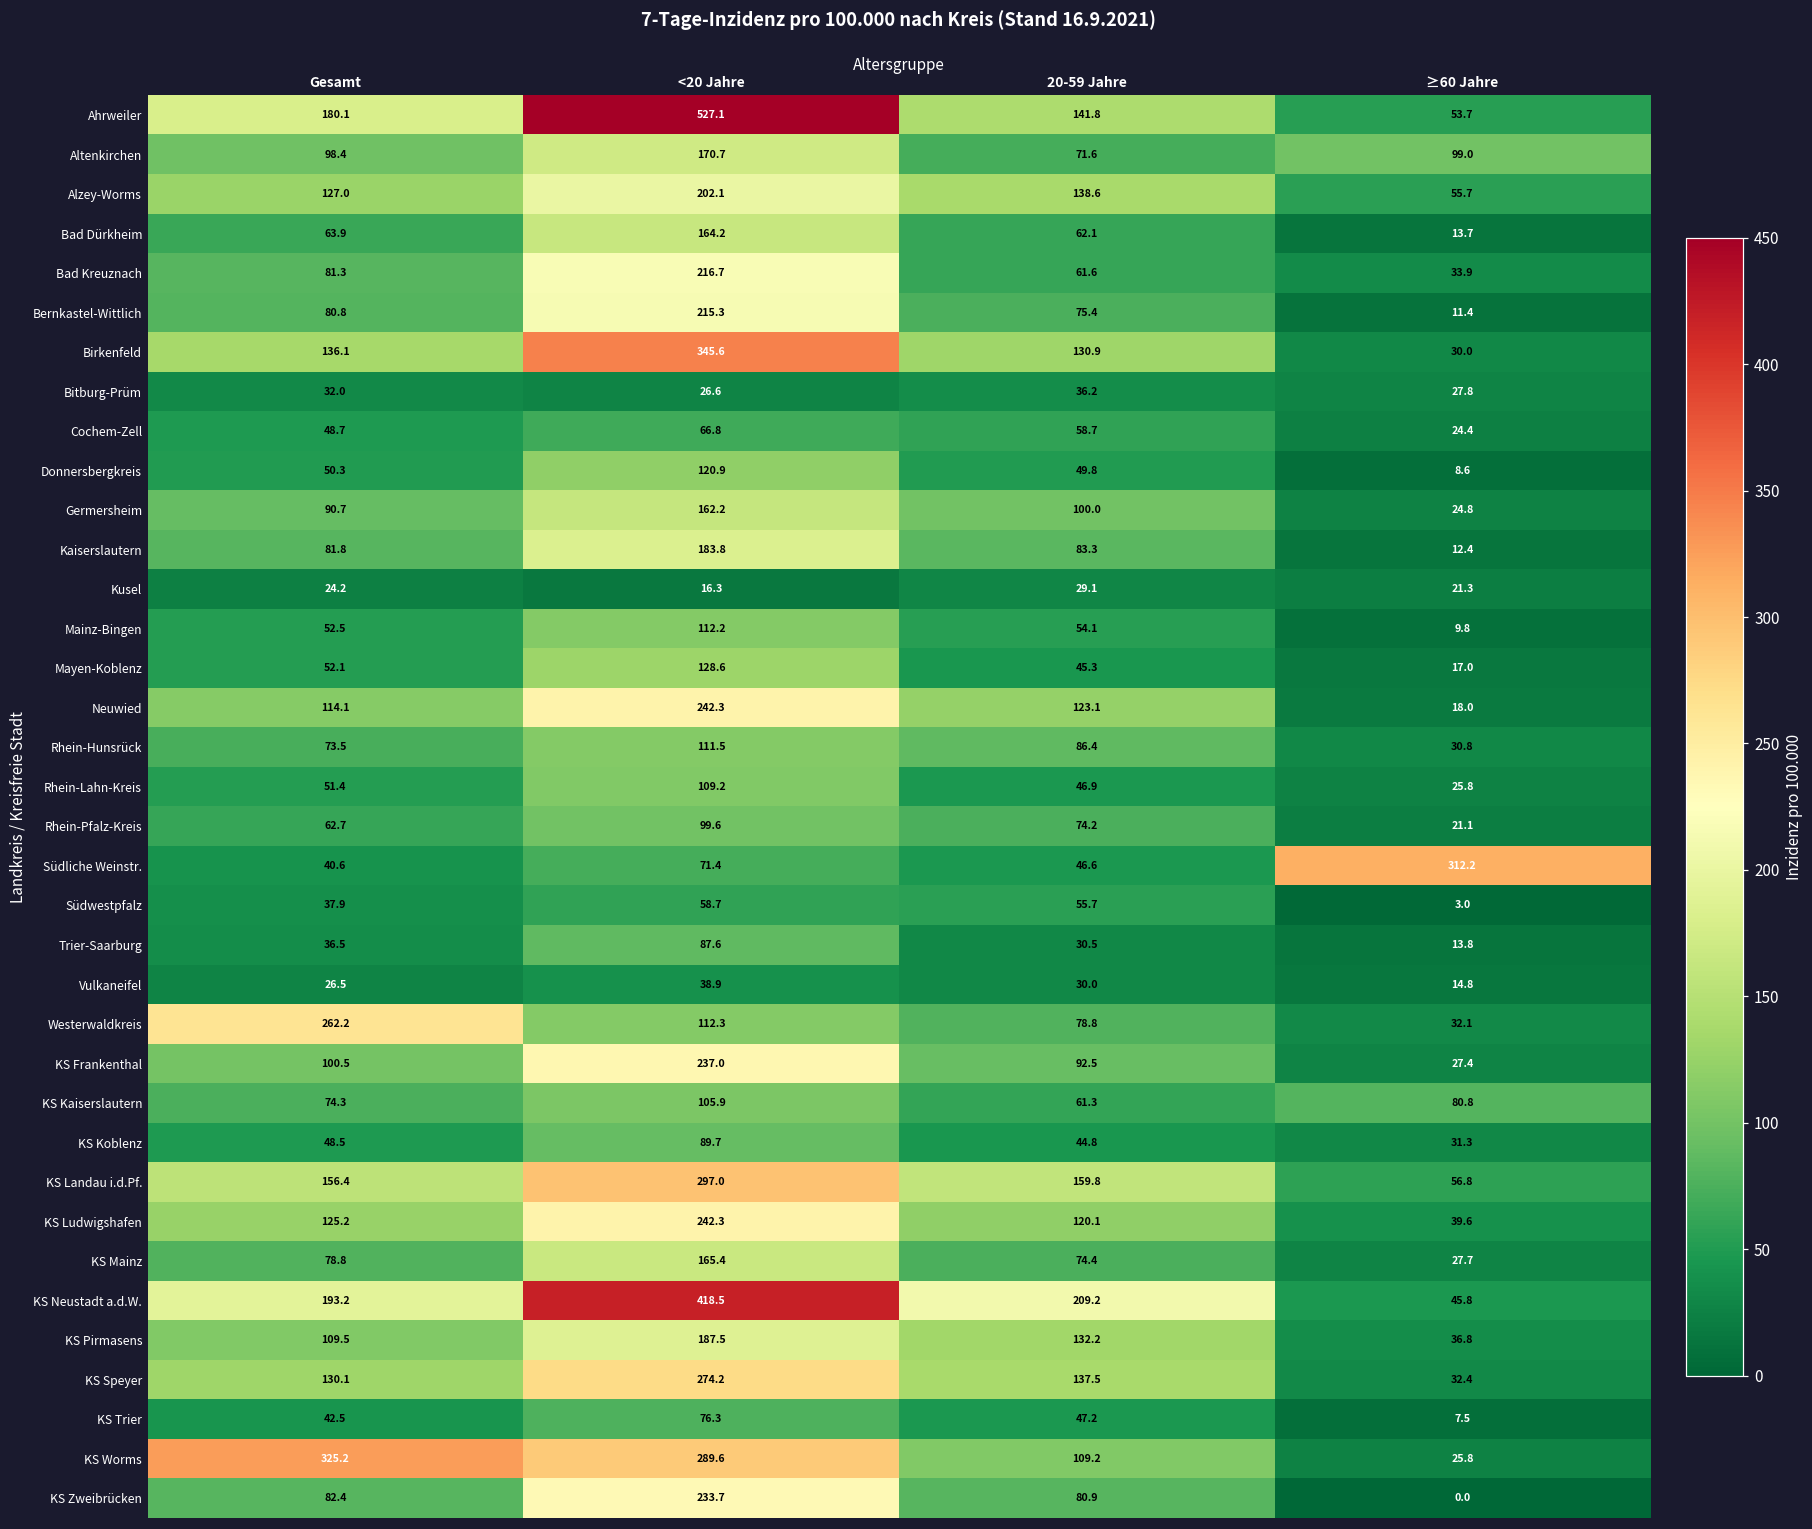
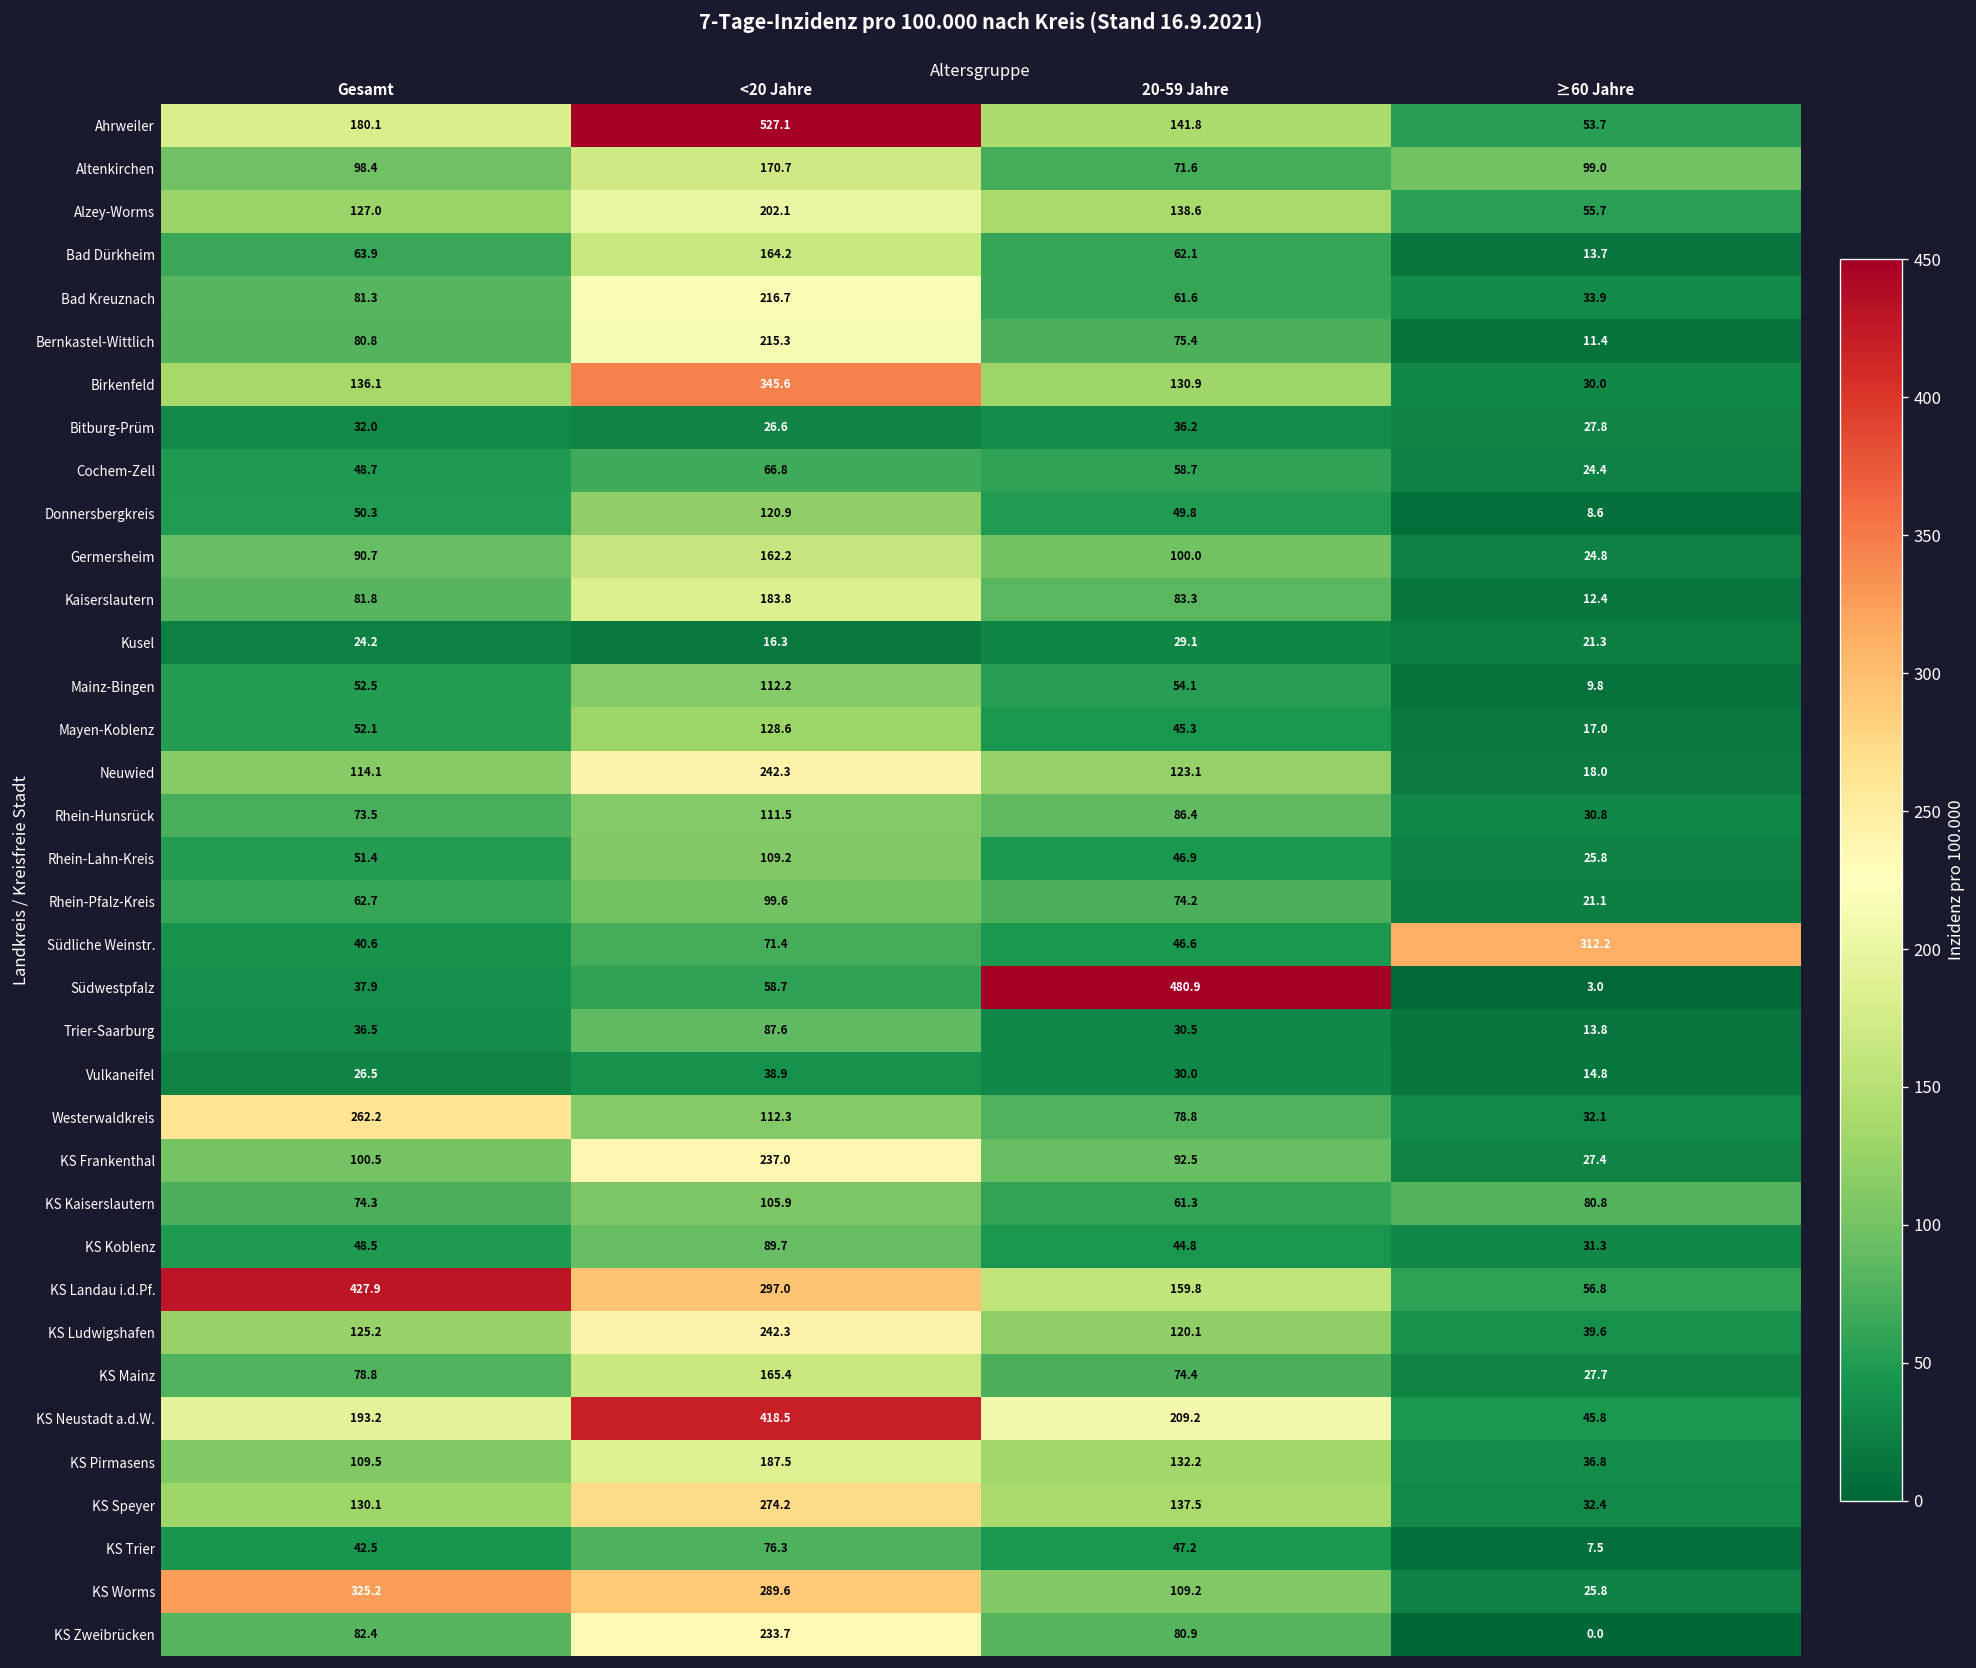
  {
    "Ahrweiler": {
      "Gesamt": 180.1,
      "<20 Jahre": 527.1,
      "20-59 Jahre": 141.8,
      "≥60 Jahre": 53.7
    },
    "Altenkirchen": {
      "Gesamt": 98.4,
      "<20 Jahre": 170.7,
      "20-59 Jahre": 71.6,
      "≥60 Jahre": 99.0
    },
    "Alzey-Worms": {
      "Gesamt": 127.0,
      "<20 Jahre": 202.1,
      "20-59 Jahre": 138.6,
      "≥60 Jahre": 55.7
    },
    "Bad Dürkheim": {
      "Gesamt": 63.9,
      "<20 Jahre": 164.2,
      "20-59 Jahre": 62.1,
      "≥60 Jahre": 13.7
    },
    "Bad Kreuznach": {
      "Gesamt": 81.3,
      "<20 Jahre": 216.7,
      "20-59 Jahre": 61.6,
      "≥60 Jahre": 33.9
    },
    "Bernkastel-Wittlich": {
      "Gesamt": 80.8,
      "<20 Jahre": 215.3,
      "20-59 Jahre": 75.4,
      "≥60 Jahre": 11.4
    },
    "Birkenfeld": {
      "Gesamt": 136.1,
      "<20 Jahre": 345.6,
      "20-59 Jahre": 130.9,
      "≥60 Jahre": 30.0
    },
    "Bitburg-Prüm": {
      "Gesamt": 32.0,
      "<20 Jahre": 26.6,
      "20-59 Jahre": 36.2,
      "≥60 Jahre": 27.8
    },
    "Cochem-Zell": {
      "Gesamt": 48.7,
      "<20 Jahre": 66.8,
      "20-59 Jahre": 58.7,
      "≥60 Jahre": 24.4
    },
    "Donnersbergkreis": {
      "Gesamt": 50.3,
      "<20 Jahre": 120.9,
      "20-59 Jahre": 49.8,
      "≥60 Jahre": 8.6
    },
    "Germersheim": {
      "Gesamt": 90.7,
      "<20 Jahre": 162.2,
      "20-59 Jahre": 100.0,
      "≥60 Jahre": 24.8
    },
    "Kaiserslautern": {
      "Gesamt": 81.8,
      "<20 Jahre": 183.8,
      "20-59 Jahre": 83.3,
      "≥60 Jahre": 12.4
    },
    "Kusel": {
      "Gesamt": 24.2,
      "<20 Jahre": 16.3,
      "20-59 Jahre": 29.1,
      "≥60 Jahre": 21.3
    },
    "Mainz-Bingen": {
      "Gesamt": 52.5,
      "<20 Jahre": 112.2,
      "20-59 Jahre": 54.1,
      "≥60 Jahre": 9.8
    },
    "Mayen-Koblenz": {
      "Gesamt": 52.1,
      "<20 Jahre": 128.6,
      "20-59 Jahre": 45.3,
      "≥60 Jahre": 17.0
    },
    "Neuwied": {
      "Gesamt": 114.1,
      "<20 Jahre": 242.3,
      "20-59 Jahre": 123.1,
      "≥60 Jahre": 18.0
    },
    "Rhein-Hunsrück": {
      "Gesamt": 73.5,
      "<20 Jahre": 111.5,
      "20-59 Jahre": 86.4,
      "≥60 Jahre": 30.8
    },
    "Rhein-Lahn-Kreis": {
      "Gesamt": 51.4,
      "<20 Jahre": 109.2,
      "20-59 Jahre": 46.9,
      "≥60 Jahre": 25.8
    },
    "Rhein-Pfalz-Kreis": {
      "Gesamt": 62.7,
      "<20 Jahre": 99.6,
      "20-59 Jahre": 74.2,
      "≥60 Jahre": 21.1
    },
    "Südliche Weinstr.": {
      "Gesamt": 40.6,
      "<20 Jahre": 71.4,
      "20-59 Jahre": 46.6,
      "≥60 Jahre": 312.2
    },
    "Südwestpfalz": {
      "Gesamt": 37.9,
      "<20 Jahre": 58.7,
-     "20-59 Jahre": 55.7,
+     "20-59 Jahre": 480.9,
      "≥60 Jahre": 3.0
    },
    "Trier-Saarburg": {
      "Gesamt": 36.5,
      "<20 Jahre": 87.6,
      "20-59 Jahre": 30.5,
      "≥60 Jahre": 13.8
    },
    "Vulkaneifel": {
      "Gesamt": 26.5,
      "<20 Jahre": 38.9,
      "20-59 Jahre": 30.0,
      "≥60 Jahre": 14.8
    },
    "Westerwaldkreis": {
      "Gesamt": 262.2,
      "<20 Jahre": 112.3,
      "20-59 Jahre": 78.8,
      "≥60 Jahre": 32.1
    },
    "KS Frankenthal": {
      "Gesamt": 100.5,
      "<20 Jahre": 237.0,
      "20-59 Jahre": 92.5,
      "≥60 Jahre": 27.4
    },
    "KS Kaiserslautern": {
      "Gesamt": 74.3,
      "<20 Jahre": 105.9,
      "20-59 Jahre": 61.3,
      "≥60 Jahre": 80.8
    },
    "KS Koblenz": {
      "Gesamt": 48.5,
      "<20 Jahre": 89.7,
      "20-59 Jahre": 44.8,
      "≥60 Jahre": 31.3
    },
    "KS Landau i.d.Pf.": {
-     "Gesamt": 156.4,
+     "Gesamt": 427.9,
      "<20 Jahre": 297.0,
      "20-59 Jahre": 159.8,
      "≥60 Jahre": 56.8
    },
    "KS Ludwigshafen": {
      "Gesamt": 125.2,
      "<20 Jahre": 242.3,
      "20-59 Jahre": 120.1,
      "≥60 Jahre": 39.6
    },
    "KS Mainz": {
      "Gesamt": 78.8,
      "<20 Jahre": 165.4,
      "20-59 Jahre": 74.4,
      "≥60 Jahre": 27.7
    },
    "KS Neustadt a.d.W.": {
      "Gesamt": 193.2,
      "<20 Jahre": 418.5,
      "20-59 Jahre": 209.2,
      "≥60 Jahre": 45.8
    },
    "KS Pirmasens": {
      "Gesamt": 109.5,
      "<20 Jahre": 187.5,
      "20-59 Jahre": 132.2,
      "≥60 Jahre": 36.8
    },
    "KS Speyer": {
      "Gesamt": 130.1,
      "<20 Jahre": 274.2,
      "20-59 Jahre": 137.5,
      "≥60 Jahre": 32.4
    },
    "KS Trier": {
      "Gesamt": 42.5,
      "<20 Jahre": 76.3,
      "20-59 Jahre": 47.2,
      "≥60 Jahre": 7.5
    },
    "KS Worms": {
      "Gesamt": 325.2,
      "<20 Jahre": 289.6,
      "20-59 Jahre": 109.2,
      "≥60 Jahre": 25.8
    },
    "KS Zweibrücken": {
      "Gesamt": 82.4,
      "<20 Jahre": 233.7,
      "20-59 Jahre": 80.9,
      "≥60 Jahre": 0.0
    }
  }
